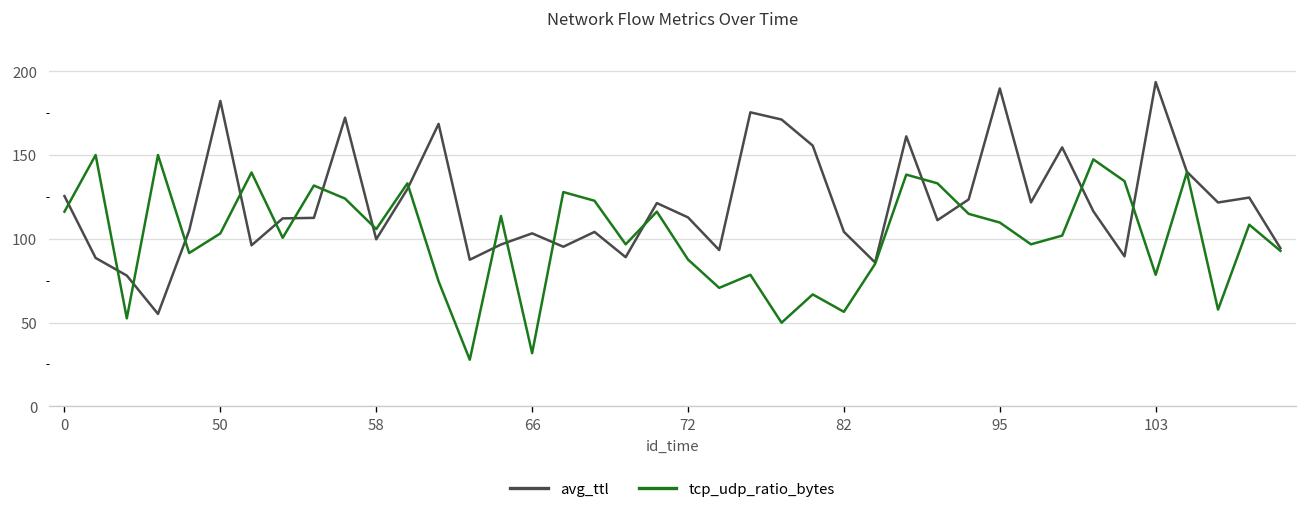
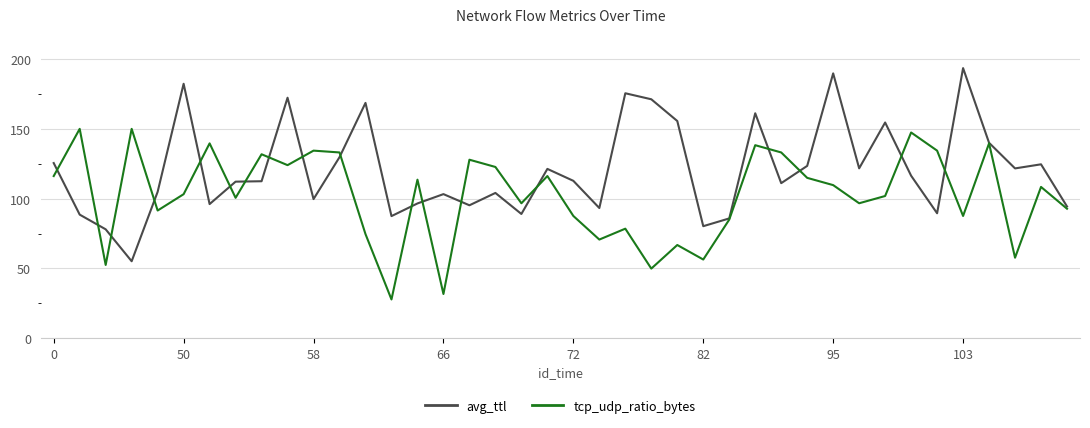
  {
    "avg_ttl": {
      "0": 126,
      "50": 182,
      "58": 100,
      "66": 103,
      "72": 113,
-     "82": 104,
+     "82": 80,
      "95": 190,
      "103": 194
    },
    "tcp_udp_ratio_bytes": {
      "0": 116,
      "50": 103,
-     "58": 106,
+     "58": 134,
      "66": 32,
      "72": 88,
      "82": 56,
      "95": 110,
-     "103": 79
+     "103": 88
    }
  }
